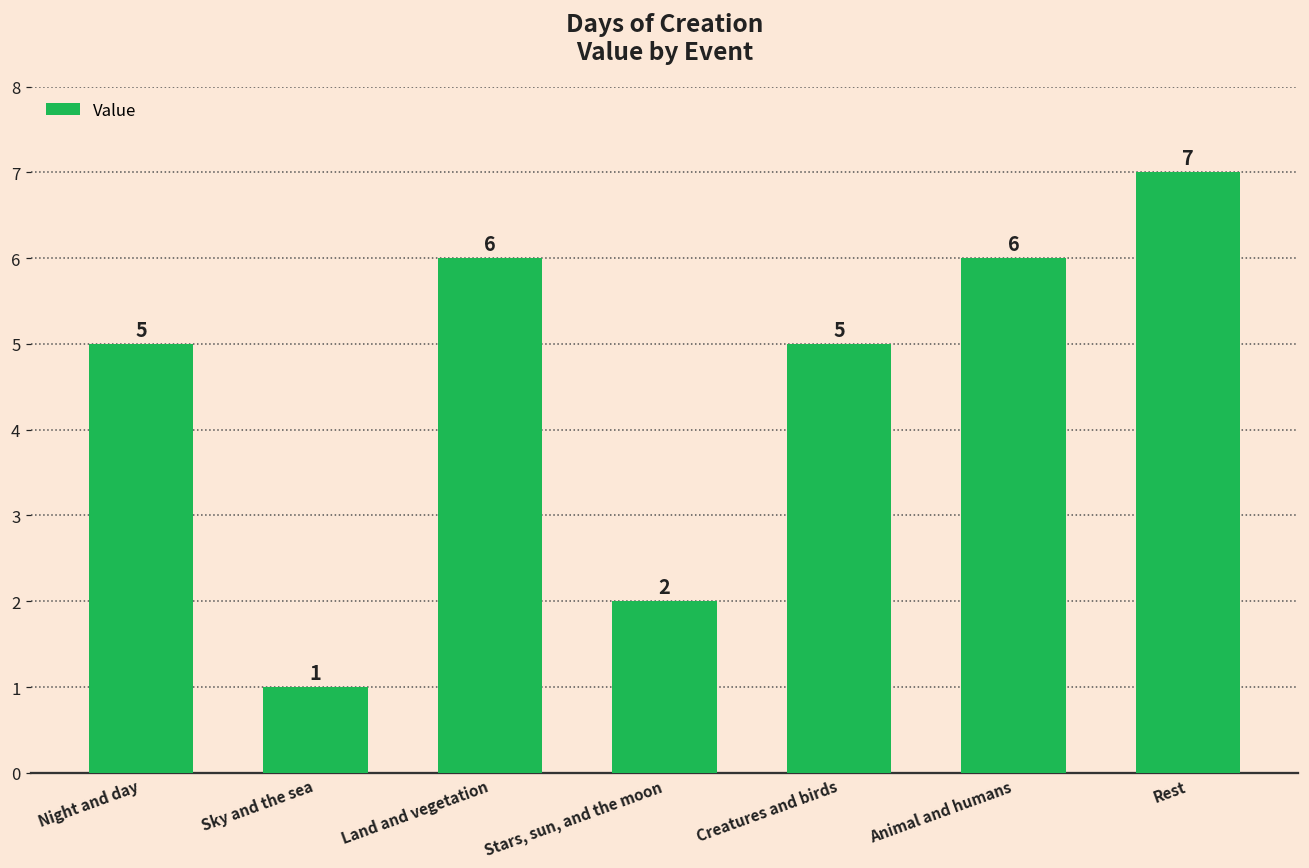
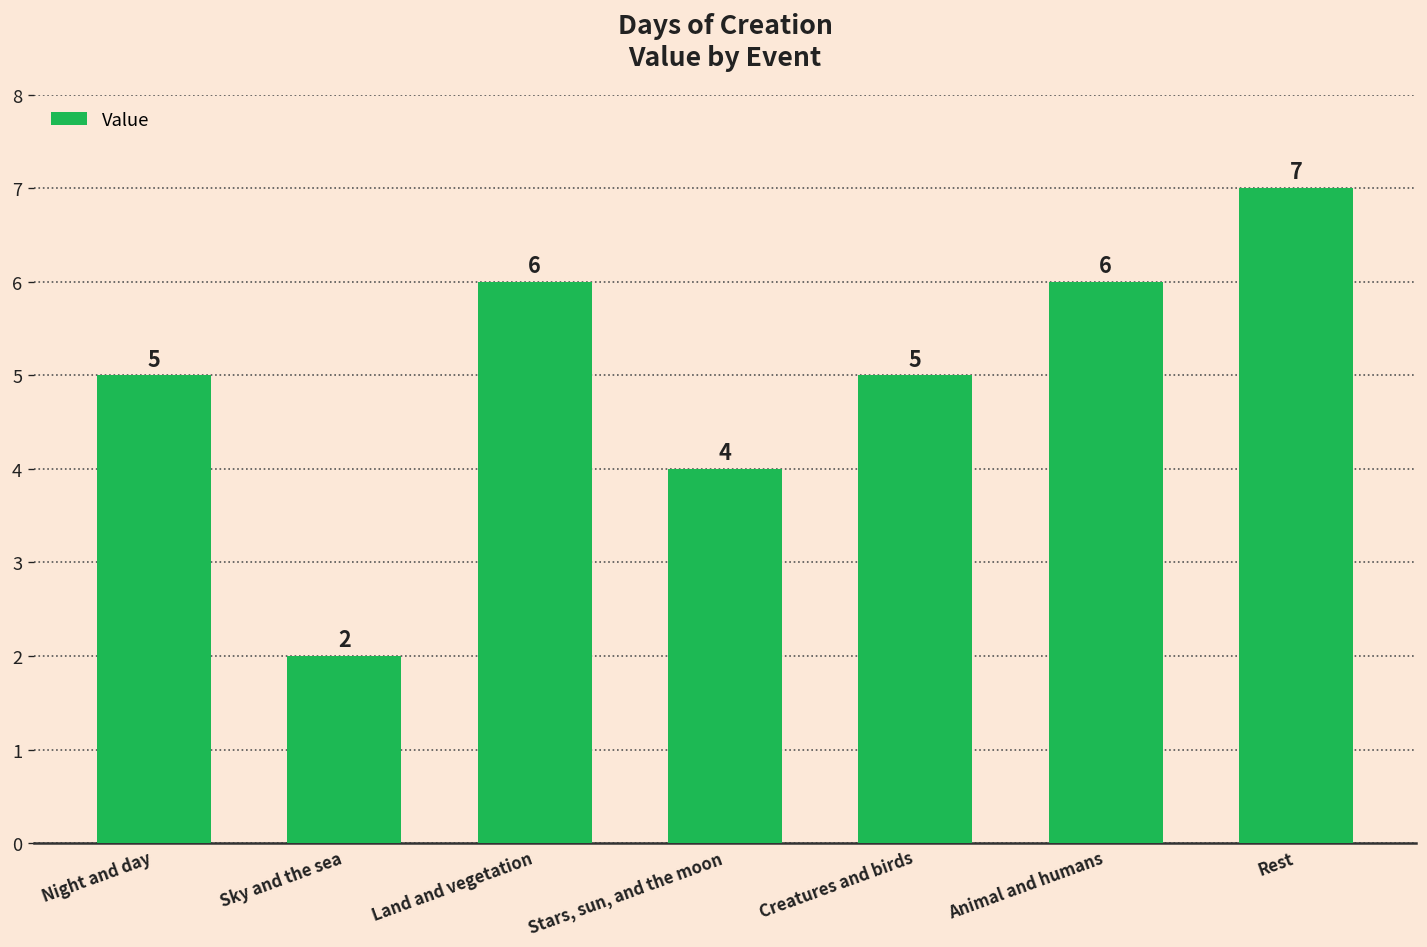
  {
    "Night and day": 5,
-   "Sky and the sea": 1,
+   "Sky and the sea": 2,
    "Land and vegetation": 6,
-   "Stars, sun, and the moon": 2,
+   "Stars, sun, and the moon": 4,
    "Creatures and birds": 5,
    "Animal and humans": 6,
    "Rest": 7
  }
